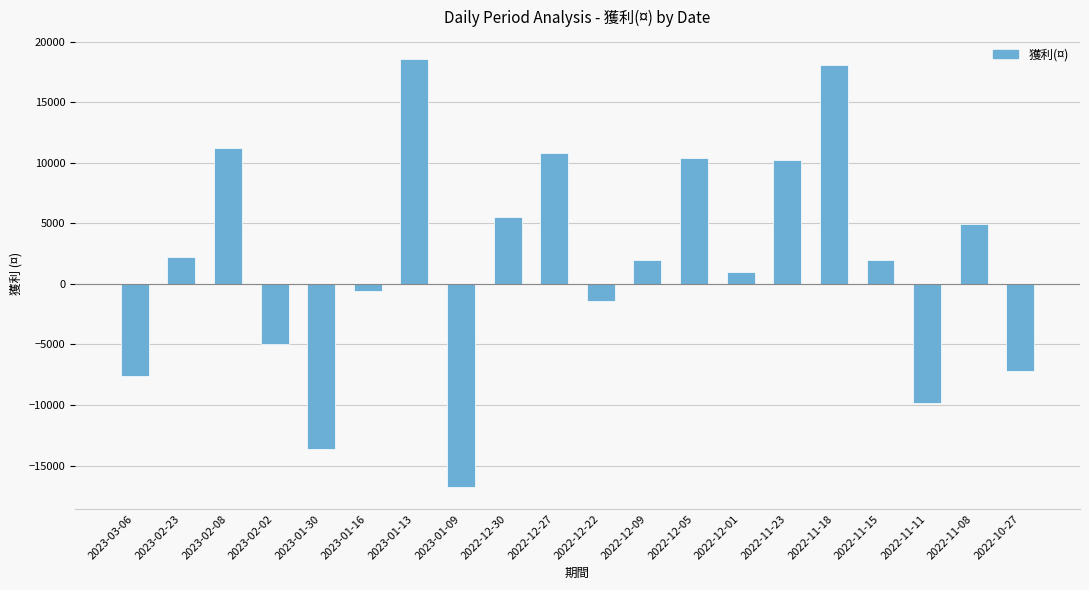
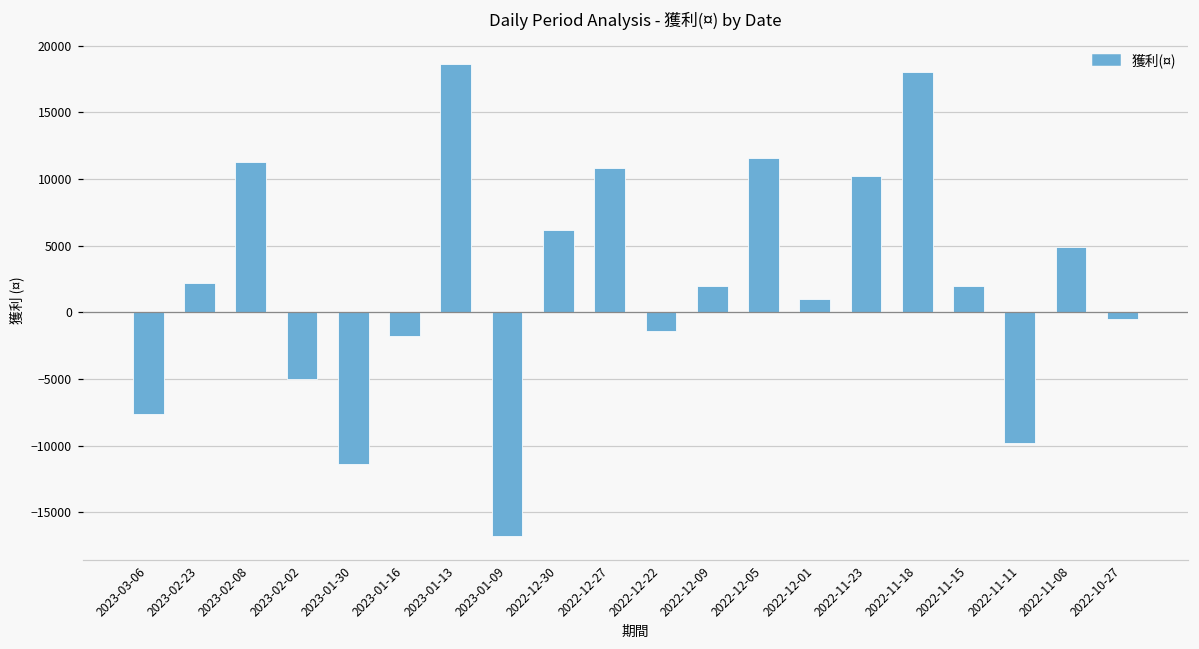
  {
    "2023-03-06": -7600,
    "2023-02-23": 2200,
    "2023-02-08": 11300,
    "2023-02-02": -5000,
-   "2023-01-30": -13600,
-   "2023-01-16": -600,
+   "2023-01-30": -11400,
+   "2023-01-16": -1800,
    "2023-01-13": 18600,
    "2023-01-09": -16800,
-   "2022-12-30": 5500,
+   "2022-12-30": 6200,
    "2022-12-27": 10800,
    "2022-12-22": -1400,
    "2022-12-09": 2000,
-   "2022-12-05": 10400,
+   "2022-12-05": 11600,
    "2022-12-01": 1000,
    "2022-11-23": 10200,
    "2022-11-18": 18000,
    "2022-11-15": 2000,
    "2022-11-11": -9800,
    "2022-11-08": 4900,
-   "2022-10-27": -7200
+   "2022-10-27": -500
  }
